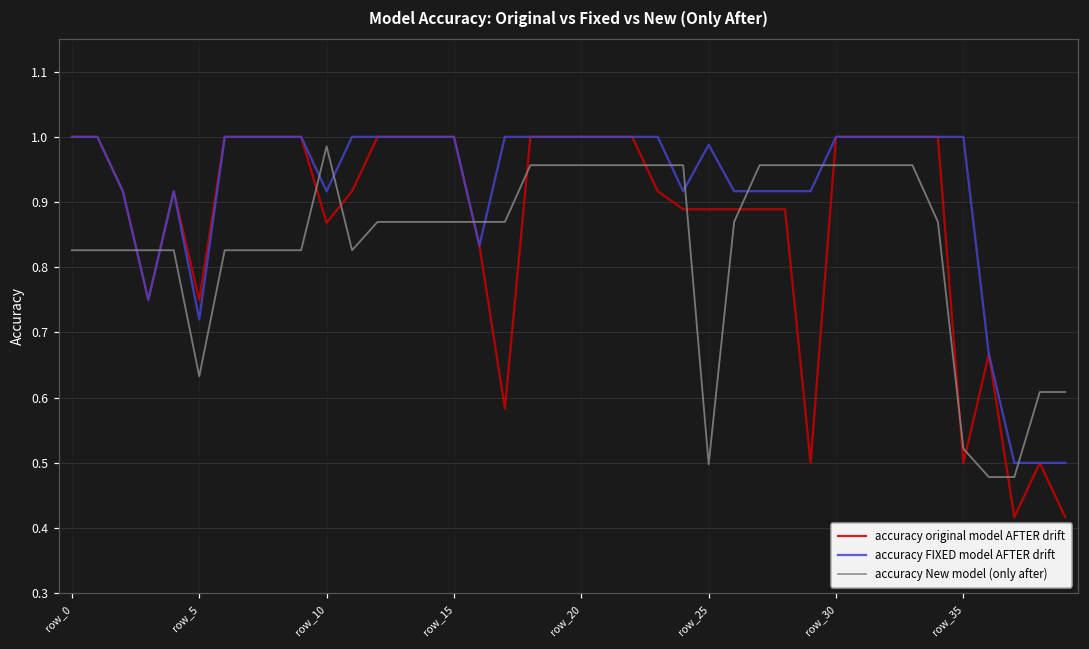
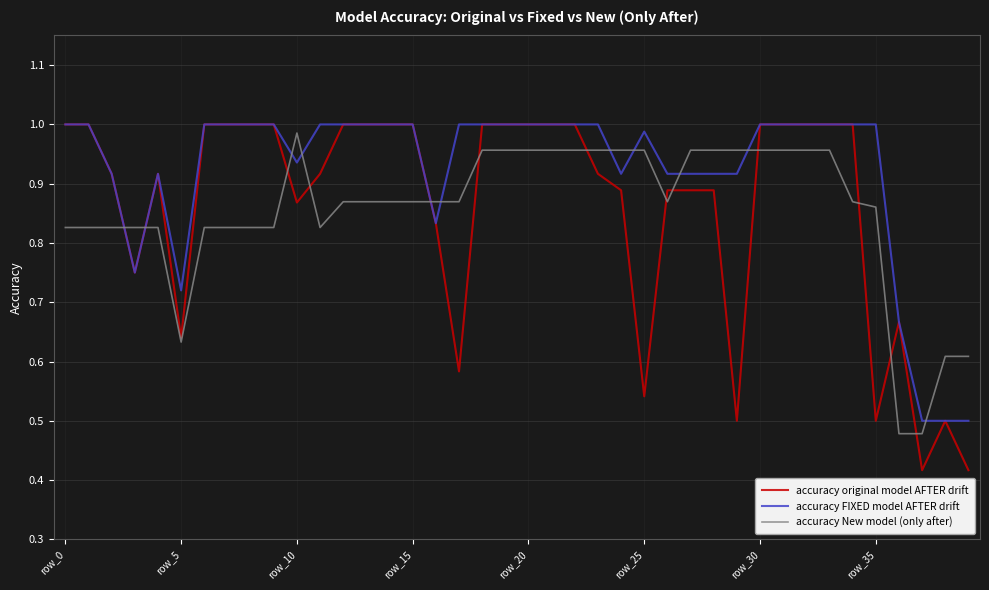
  {
    "accuracy original model AFTER drift": {
-     "row_5": 0.75,
+     "row_5": 0.64,
      "row_10": 0.87,
-     "row_25": 0.89,
+     "row_25": 0.54,
      "row_35": 0.50
    },
    "accuracy FIXED model AFTER drift": {
      "row_5": 0.72,
-     "row_10": 0.92,
+     "row_10": 0.94,
      "row_25": 0.99,
      "row_35": 1.00
    },
    "accuracy New model (only after)": {
      "row_0": 0.83,
      "row_5": 0.63,
      "row_10": 0.99,
      "row_15": 0.87,
      "row_20": 0.96,
-     "row_25": 0.50,
+     "row_25": 0.96,
      "row_30": 0.96,
-     "row_35": 0.52
+     "row_35": 0.86
    }
  }
